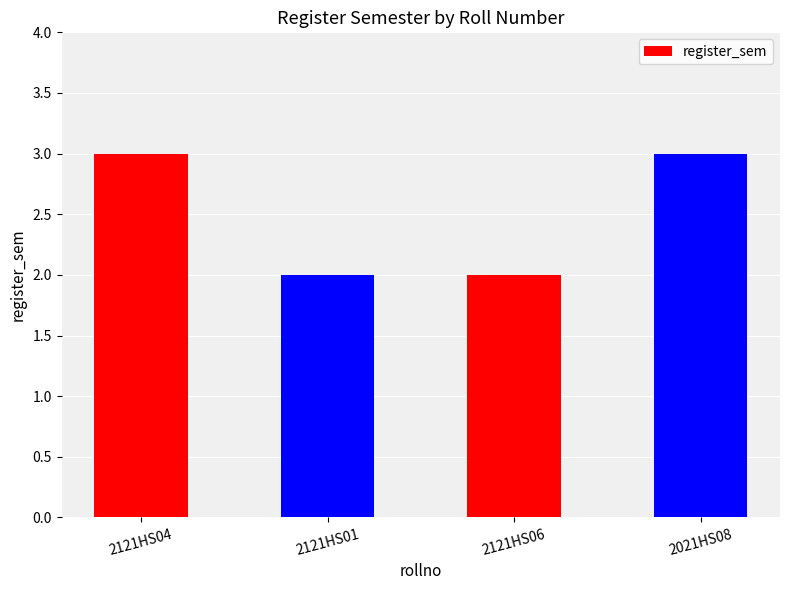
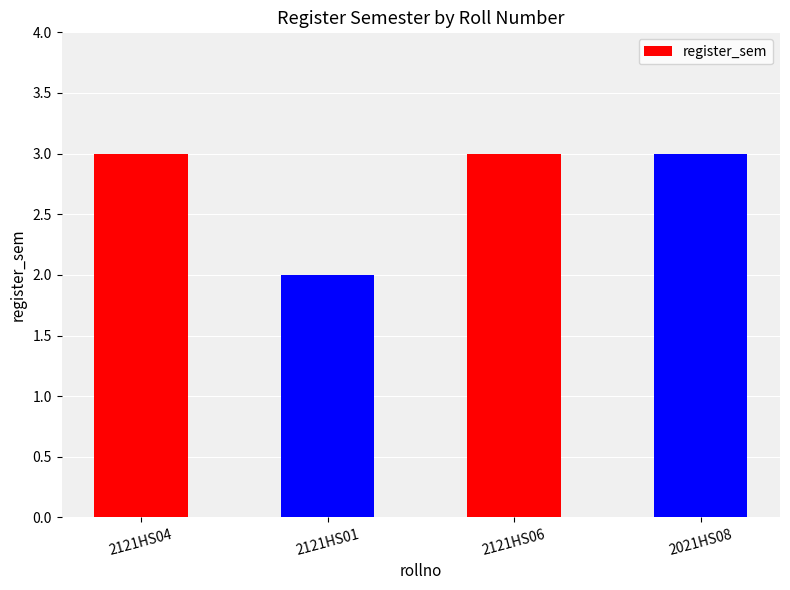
  {
    "2121HS04": 3,
    "2121HS01": 2,
-   "2121HS06": 2,
+   "2121HS06": 3,
    "2021HS08": 3
  }
